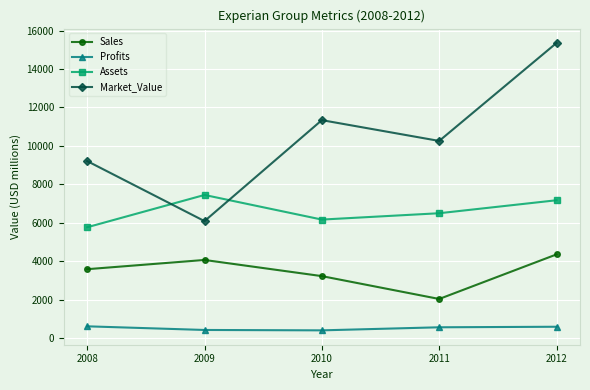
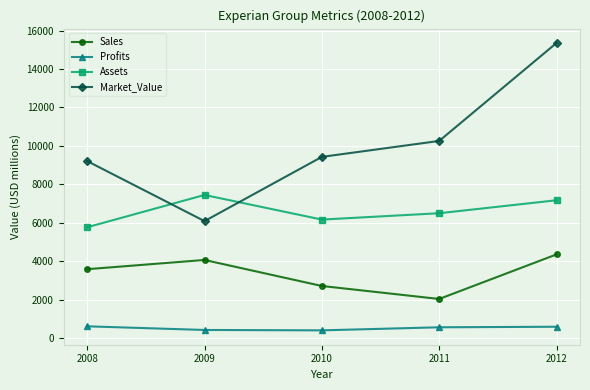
  {
    "Sales": {
      "2008": 3600,
      "2009": 4100,
-     "2010": 3200,
+     "2010": 2700,
      "2011": 2000,
      "2012": 4400
    },
    "Market_Value": {
      "2008": 9200,
      "2009": 6100,
-     "2010": 11300,
+     "2010": 9400,
      "2011": 10300,
      "2012": 15400
    }
  }
